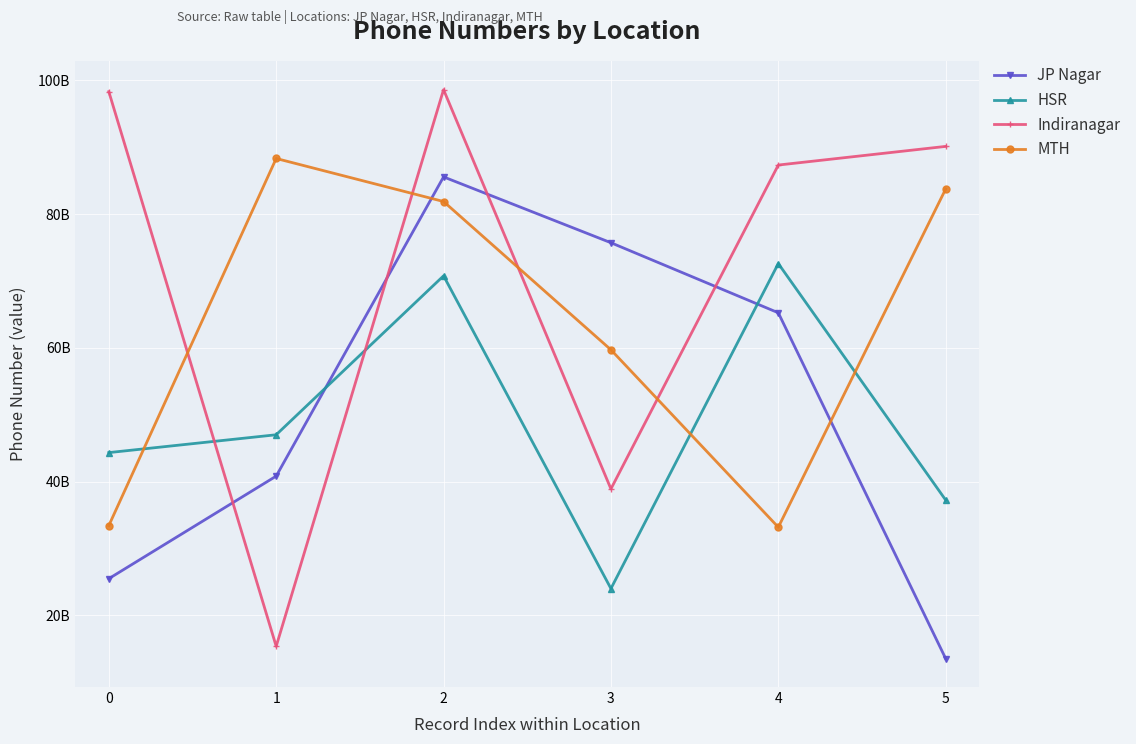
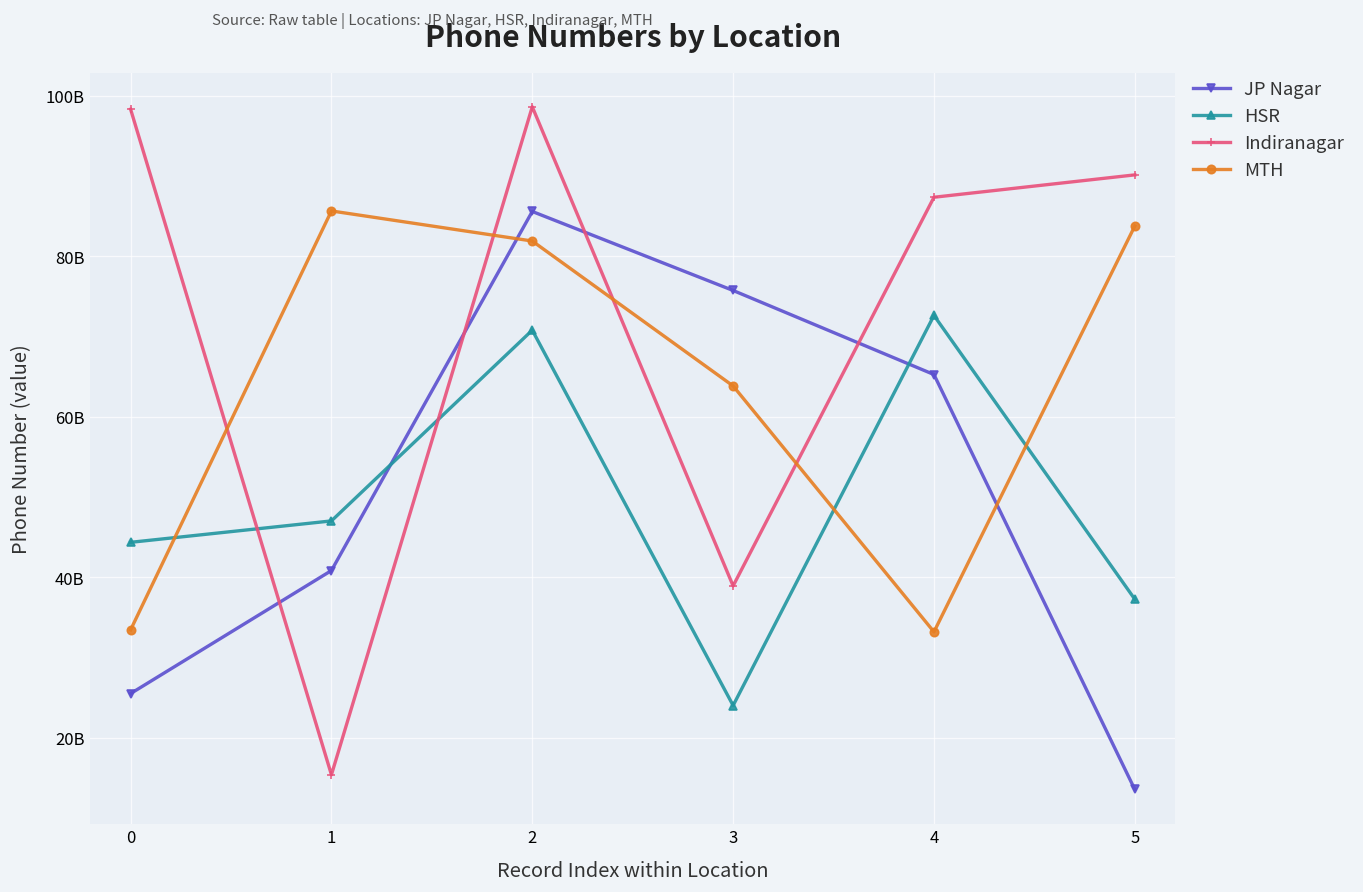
  {
    "JP Nagar": {
      "0": 26000000000,
      "1": 41000000000,
      "2": 86000000000,
      "3": 76000000000,
      "4": 65000000000,
      "5": 14000000000
    },
    "HSR": {
      "0": 44000000000,
      "1": 47000000000,
      "2": 71000000000,
      "3": 24000000000,
      "4": 73000000000,
      "5": 37000000000
    },
    "Indiranagar": {
      "0": 98000000000,
      "1": 15000000000,
      "2": 99000000000,
      "3": 39000000000,
      "4": 87000000000,
      "5": 90000000000
    },
    "MTH": {
      "0": 33000000000,
-     "1": 88000000000,
+     "1": 86000000000,
      "2": 82000000000,
-     "3": 60000000000,
+     "3": 64000000000,
      "4": 33000000000,
      "5": 84000000000
    }
  }
